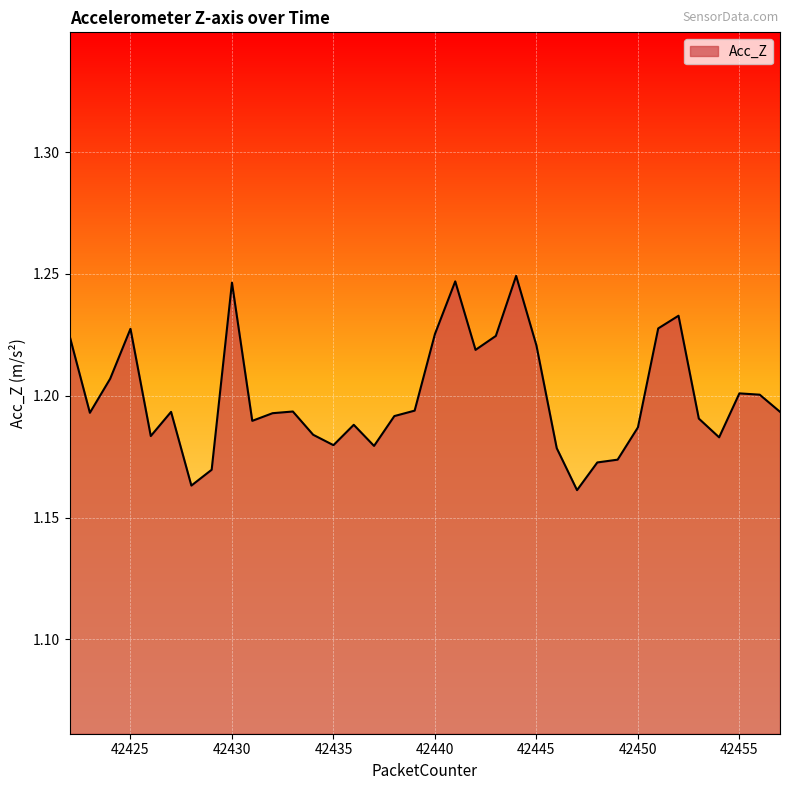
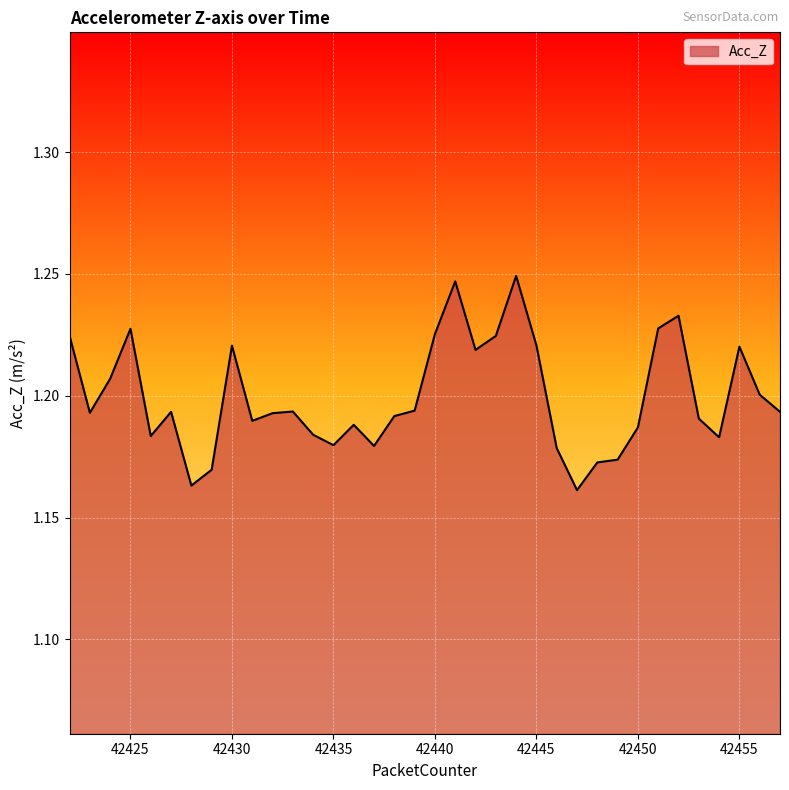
  {
    "42425": 1.228,
-   "42430": 1.246,
+   "42430": 1.221,
    "42435": 1.180,
    "42440": 1.225,
    "42445": 1.221,
    "42450": 1.187,
-   "42455": 1.201
+   "42455": 1.220
  }
